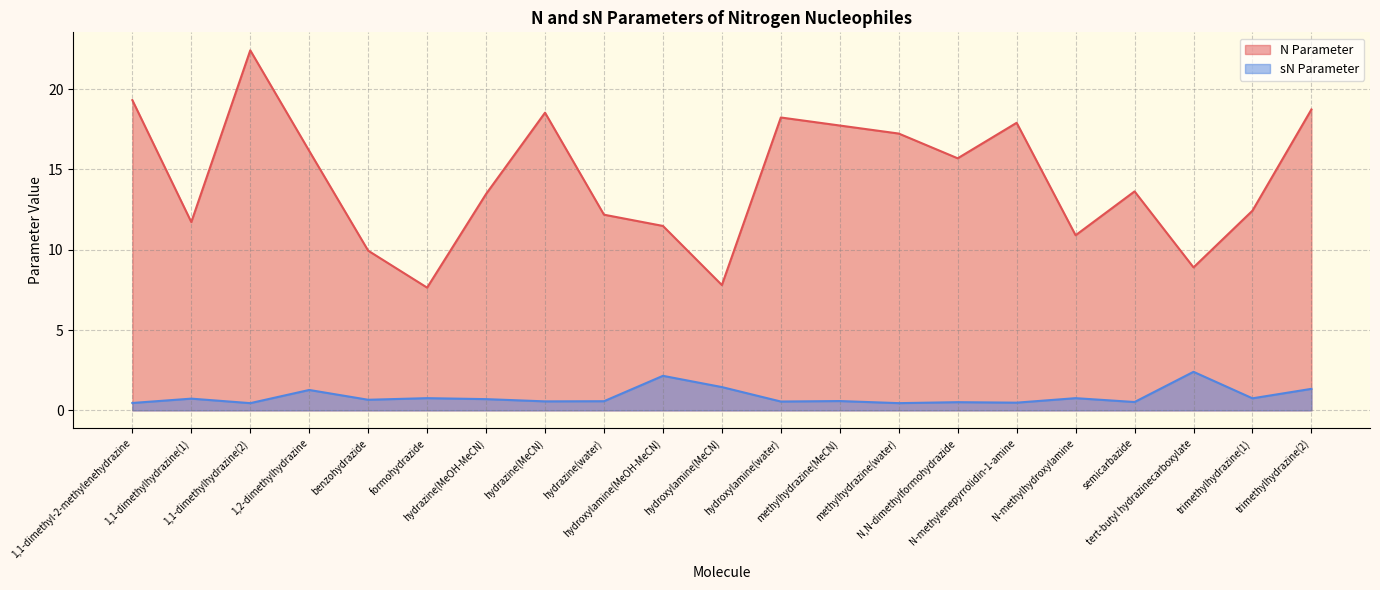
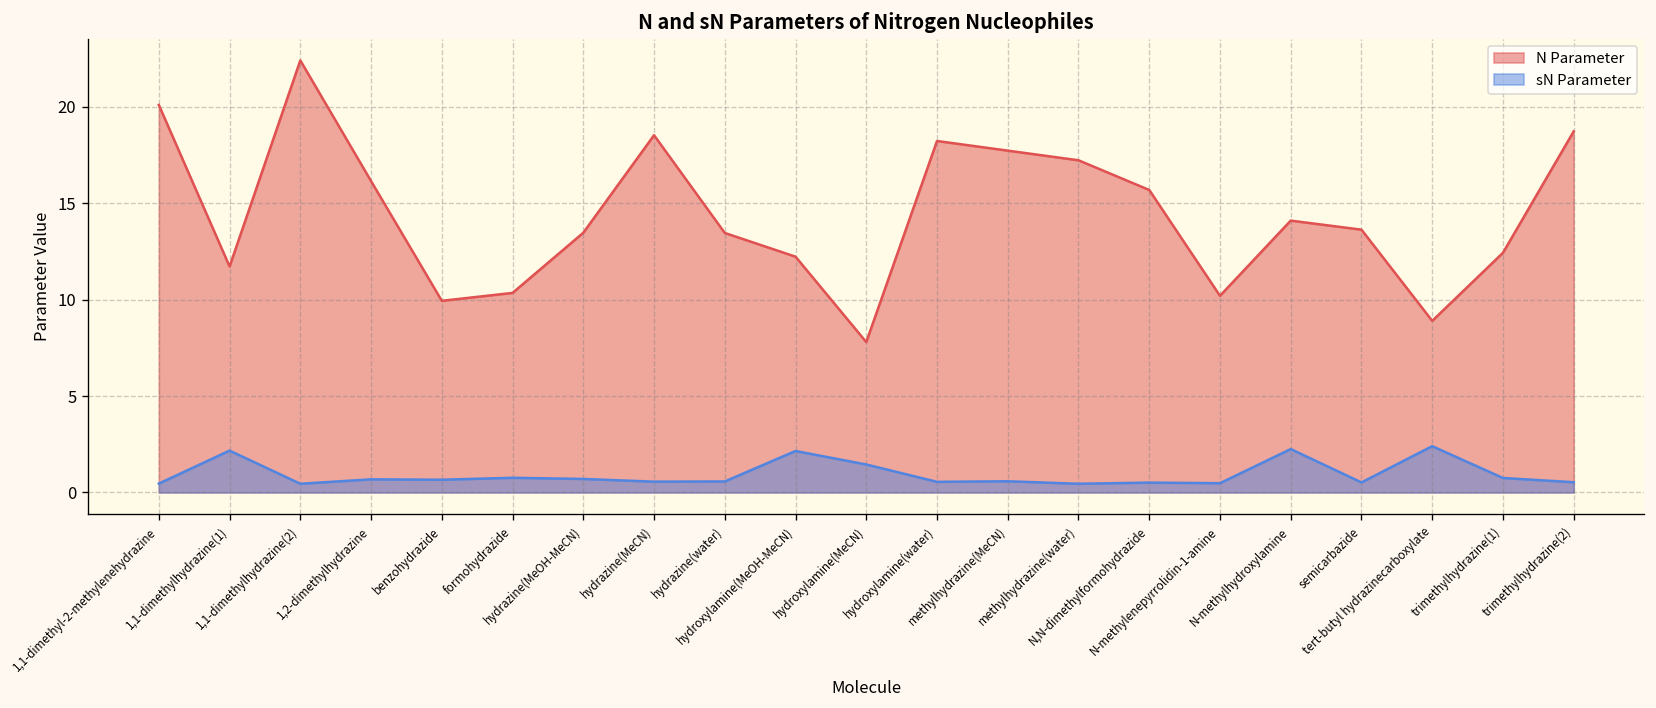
  {
    "N Parameter": {
-     "1,1-dimethyl-2-methylenehydrazine": 19.3,
+     "1,1-dimethyl-2-methylenehydrazine": 20.1,
      "1,1-dimethylhydrazine(1)": 11.7,
      "1,1-dimethylhydrazine(2)": 22.4,
      "1,2-dimethylhydrazine": 16.2,
      "benzohydrazide": 9.9,
-     "formohydrazide": 7.6,
+     "formohydrazide": 10.4,
      "hydrazine(MeOH-MeCN)": 13.5,
      "hydrazine(MeCN)": 18.5,
-     "hydrazine(water)": 12.2,
-     "hydroxylamine(MeOH-MeCN)": 11.5,
+     "hydrazine(water)": 13.5,
+     "hydroxylamine(MeOH-MeCN)": 12.2,
      "hydroxylamine(MeCN)": 7.8,
      "hydroxylamine(water)": 18.2,
      "methylhydrazine(MeCN)": 17.7,
      "methylhydrazine(water)": 17.2,
      "N,N-dimethylformohydrazide": 15.7,
-     "N-methylenepyrrolidin-1-amine": 17.9,
-     "N-methylhydroxylamine": 10.9,
+     "N-methylenepyrrolidin-1-amine": 10.2,
+     "N-methylhydroxylamine": 14.1,
      "semicarbazide": 13.6,
      "tert-butyl hydrazinecarboxylate": 8.9,
      "trimethylhydrazine(1)": 12.4,
      "trimethylhydrazine(2)": 18.7
    },
    "sN Parameter": {
      "1,1-dimethyl-2-methylenehydrazine": 0.5,
-     "1,1-dimethylhydrazine(1)": 0.7,
+     "1,1-dimethylhydrazine(1)": 2.2,
      "1,1-dimethylhydrazine(2)": 0.5,
-     "1,2-dimethylhydrazine": 1.3,
+     "1,2-dimethylhydrazine": 0.7,
      "benzohydrazide": 0.7,
      "formohydrazide": 0.8,
      "hydrazine(MeOH-MeCN)": 0.7,
      "hydrazine(MeCN)": 0.6,
      "hydrazine(water)": 0.6,
      "hydroxylamine(MeOH-MeCN)": 2.2,
      "hydroxylamine(MeCN)": 1.5,
      "hydroxylamine(water)": 0.6,
      "methylhydrazine(MeCN)": 0.6,
      "methylhydrazine(water)": 0.5,
      "N,N-dimethylformohydrazide": 0.5,
      "N-methylenepyrrolidin-1-amine": 0.5,
-     "N-methylhydroxylamine": 0.8,
+     "N-methylhydroxylamine": 2.3,
      "semicarbazide": 0.5,
      "tert-butyl hydrazinecarboxylate": 2.4,
      "trimethylhydrazine(1)": 0.8,
-     "trimethylhydrazine(2)": 1.3
+     "trimethylhydrazine(2)": 0.5
    }
  }
